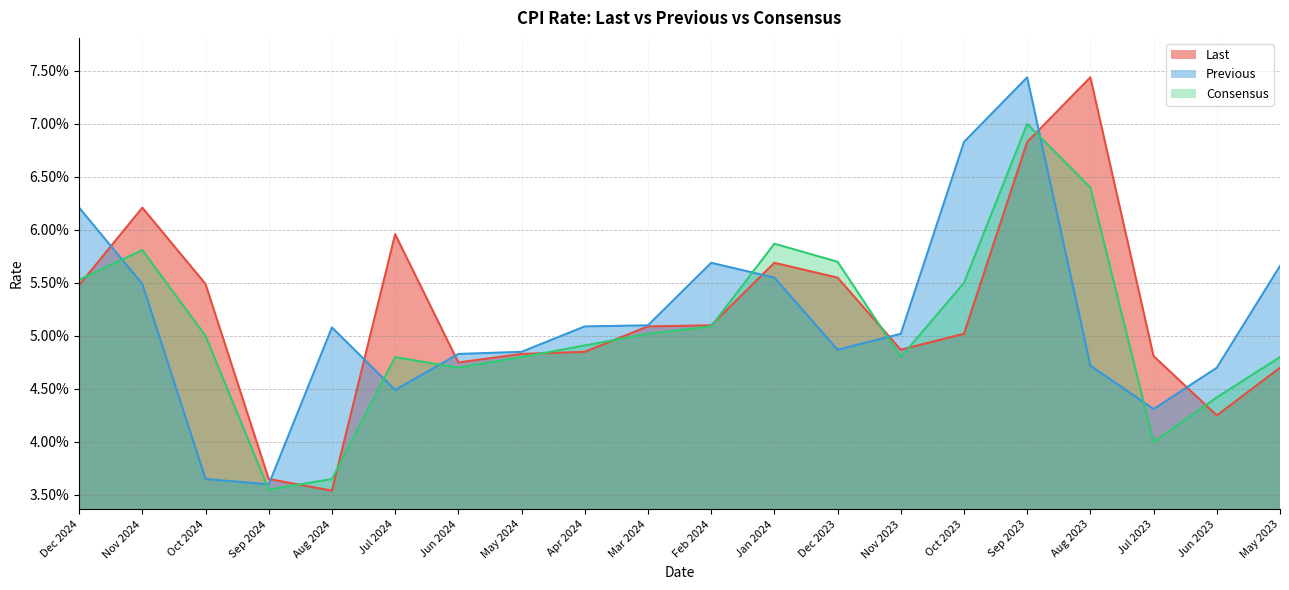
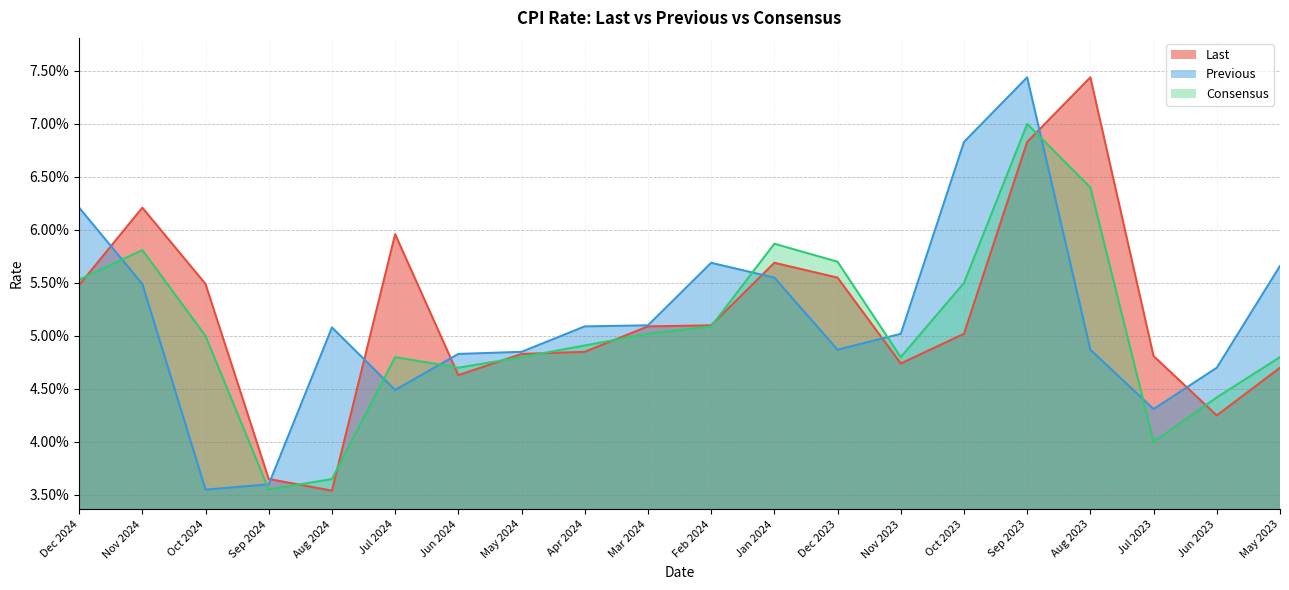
  {
    "Last": {
      "Dec 2024": "5.48%",
      "Nov 2024": "6.21%",
      "Oct 2024": "5.49%",
      "Sep 2024": "3.65%",
      "Aug 2024": "3.54%",
      "Jul 2024": "5.96%",
-     "Jun 2024": "4.75%",
+     "Jun 2024": "4.63%",
      "Apr 2024": "4.85%",
      "Jan 2024": "5.69%",
      "Dec 2023": "5.55%",
-     "Nov 2023": "4.87%",
+     "Nov 2023": "4.74%",
      "Oct 2023": "5.02%",
      "Sep 2023": "6.83%",
      "Aug 2023": "7.44%",
      "Jul 2023": "4.81%",
      "Jun 2023": "4.25%",
      "May 2023": "4.70%"
    },
    "Previous": {
      "Dec 2024": "6.21%",
      "Nov 2024": "5.49%",
-     "Oct 2024": "3.65%",
+     "Oct 2024": "3.55%",
      "Sep 2024": "3.60%",
      "Aug 2024": "5.08%",
      "Jul 2024": "4.49%",
      "Jun 2024": "4.83%",
      "Apr 2024": "5.09%",
      "Feb 2024": "5.69%",
      "Jan 2024": "5.55%",
      "Dec 2023": "4.87%",
      "Nov 2023": "5.02%",
      "Oct 2023": "6.83%",
      "Sep 2023": "7.44%",
-     "Aug 2023": "4.72%",
+     "Aug 2023": "4.87%",
      "Jul 2023": "4.31%",
      "Jun 2023": "4.70%",
      "May 2023": "5.66%"
    },
    "Consensus": {
      "Dec 2024": "5.53%",
      "Nov 2024": "5.81%",
      "Oct 2024": "5.00%",
      "Sep 2024": "3.55%",
      "Aug 2024": "3.65%",
      "Jul 2024": "4.80%",
      "Jun 2024": "4.70%",
      "May 2024": "4.80%",
      "Apr 2024": "4.91%",
      "Mar 2024": "5.02%",
      "Jan 2024": "5.87%",
      "Dec 2023": "5.70%",
      "Nov 2023": "4.80%",
      "Oct 2023": "5.50%",
      "Sep 2023": "7.00%",
      "Aug 2023": "6.40%",
      "Jul 2023": "4.00%",
      "Jun 2023": "4.42%",
      "May 2023": "4.80%"
    }
  }
